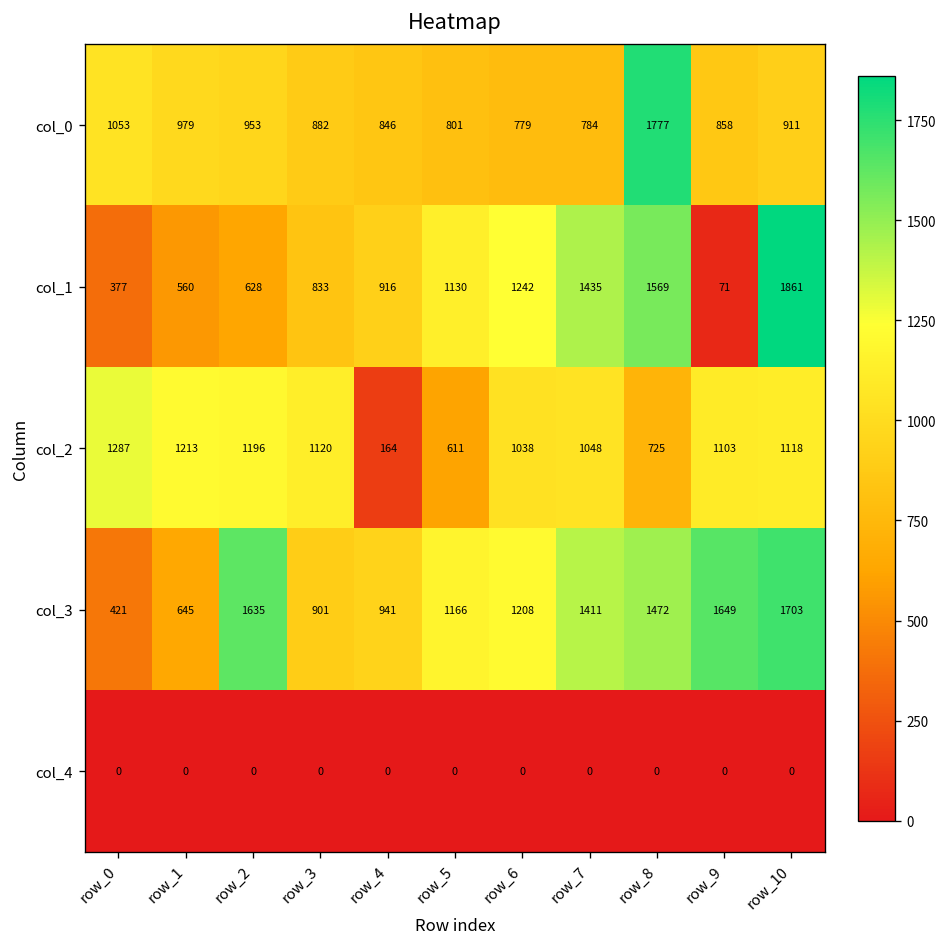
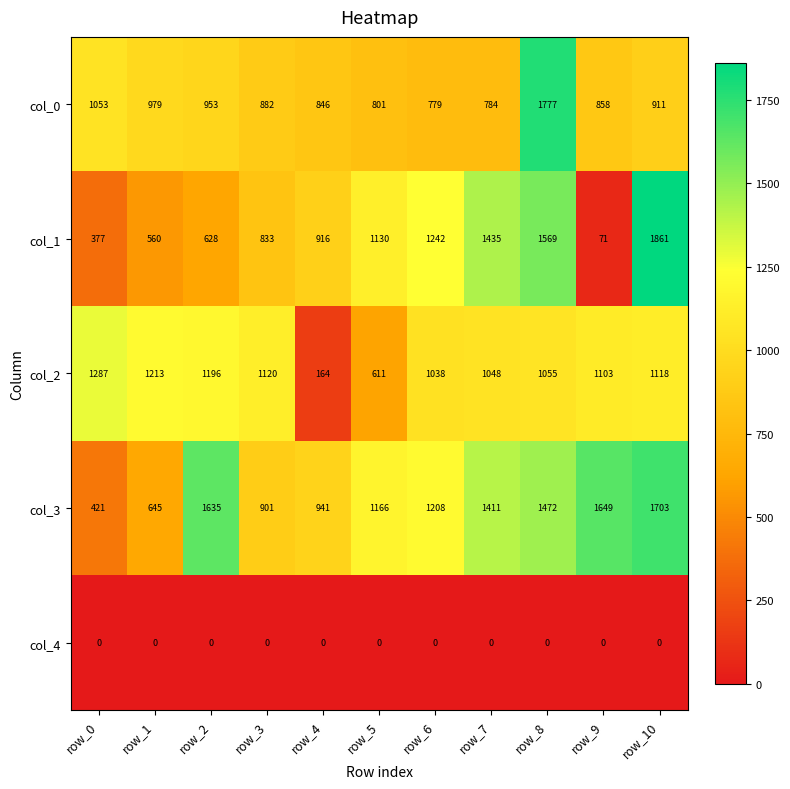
  {
    "col_0": {
      "row_0": 1053,
      "row_1": 979,
      "row_2": 953,
      "row_3": 882,
      "row_4": 846,
      "row_5": 801,
      "row_6": 779,
      "row_7": 784,
      "row_8": 1777,
      "row_9": 858,
      "row_10": 911
    },
    "col_1": {
      "row_0": 377,
      "row_1": 560,
      "row_2": 628,
      "row_3": 833,
      "row_4": 916,
      "row_5": 1130,
      "row_6": 1242,
      "row_7": 1435,
      "row_8": 1569,
      "row_9": 71,
      "row_10": 1861
    },
    "col_2": {
      "row_0": 1287,
      "row_1": 1213,
      "row_2": 1196,
      "row_3": 1120,
      "row_4": 164,
      "row_5": 611,
      "row_6": 1038,
      "row_7": 1048,
-     "row_8": 725,
+     "row_8": 1055,
      "row_9": 1103,
      "row_10": 1118
    },
    "col_3": {
      "row_0": 421,
      "row_1": 645,
      "row_2": 1635,
      "row_3": 901,
      "row_4": 941,
      "row_5": 1166,
      "row_6": 1208,
      "row_7": 1411,
      "row_8": 1472,
      "row_9": 1649,
      "row_10": 1703
    },
    "col_4": {
      "row_0": 0,
      "row_1": 0,
      "row_2": 0,
      "row_3": 0,
      "row_4": 0,
      "row_5": 0,
      "row_6": 0,
      "row_7": 0,
      "row_8": 0,
      "row_9": 0,
      "row_10": 0
    }
  }
